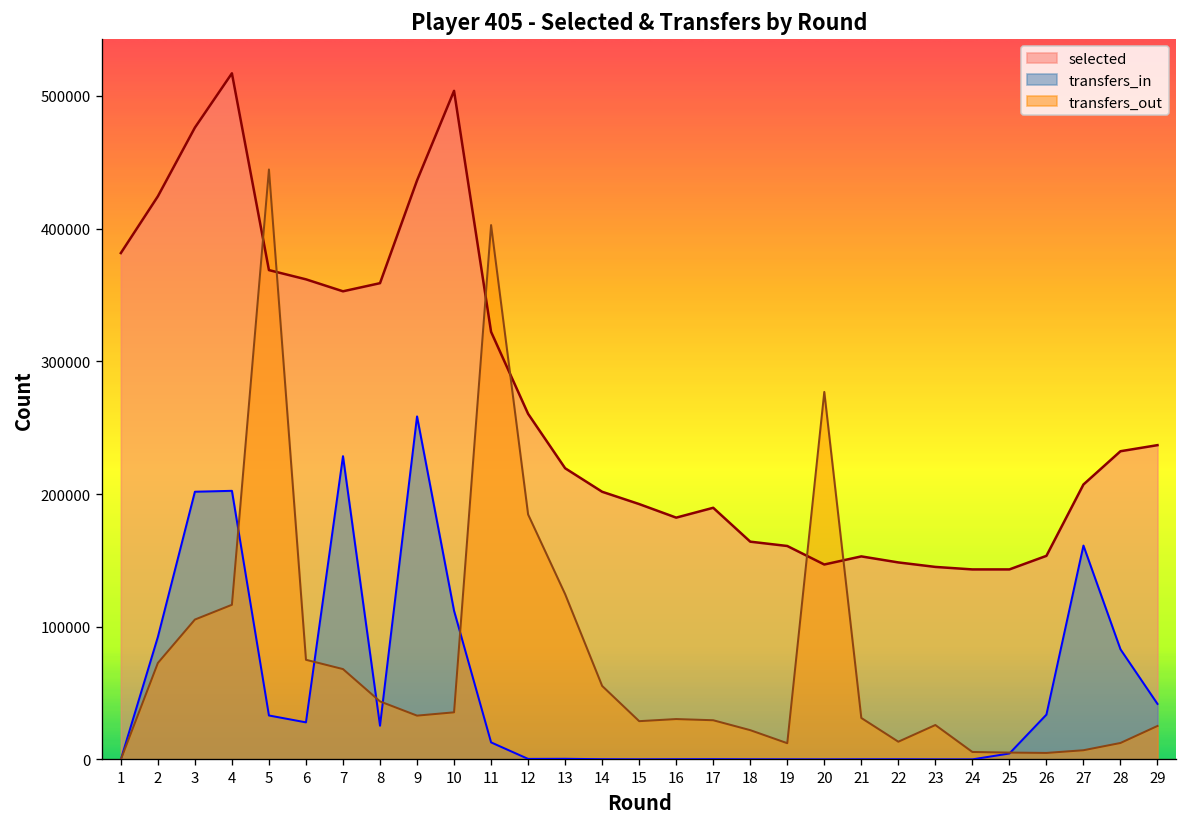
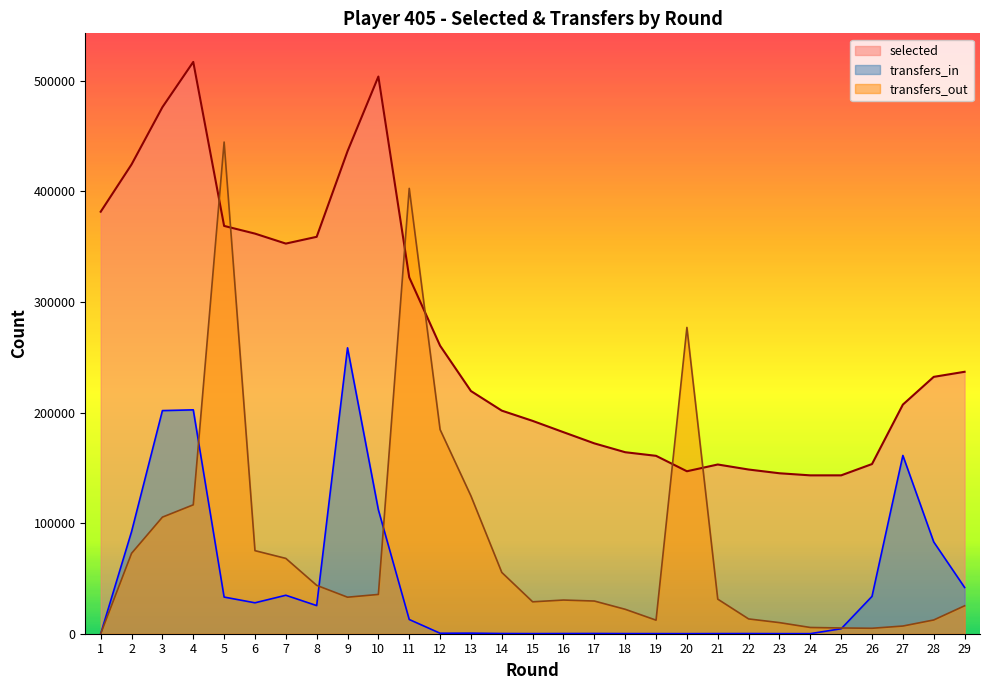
  {
    "selected": {
      "1": 382000,
      "2": 424000,
      "3": 476000,
      "4": 517000,
      "5": 369000,
      "6": 362000,
      "7": 353000,
      "8": 359000,
      "9": 436000,
      "10": 504000,
      "11": 322000,
      "12": 260000,
      "13": 219000,
      "14": 202000,
      "15": 192000,
      "16": 182000,
-     "17": 190000,
+     "17": 172000,
      "18": 164000,
      "19": 161000,
      "20": 147000,
      "21": 153000,
      "22": 148000,
      "23": 145000,
      "24": 143000,
      "25": 143000,
      "26": 153000,
      "27": 207000,
      "28": 232000,
      "29": 237000
    },
    "transfers_in": {
      "2": 92000,
      "3": 202000,
      "4": 202000,
      "5": 33000,
      "6": 28000,
-     "7": 229000,
+     "7": 35000,
      "8": 25000,
      "9": 259000,
      "10": 112000,
      "11": 13000,
      "12": 0,
      "13": 1000,
      "14": 0,
      "15": 0,
      "16": 0,
      "17": 0,
      "18": 0,
      "19": 0,
      "20": 0,
      "21": 0,
      "22": 0,
      "23": 0,
      "24": 0,
      "26": 34000,
      "27": 161000,
      "28": 83000,
      "29": 42000
    },
    "transfers_out": {
      "2": 73000,
      "3": 105000,
      "4": 117000,
      "5": 445000,
      "6": 75000,
      "7": 68000,
      "8": 44000,
      "9": 33000,
      "10": 36000,
      "11": 403000,
      "12": 185000,
      "13": 125000,
      "14": 55000,
      "15": 29000,
      "16": 30000,
      "17": 30000,
      "18": 22000,
      "19": 12000,
      "20": 277000,
      "21": 31000,
      "22": 13000,
-     "23": 26000,
+     "23": 10000,
      "24": 6000,
      "26": 5000,
      "27": 7000,
      "28": 12000,
      "29": 25000
    }
  }
